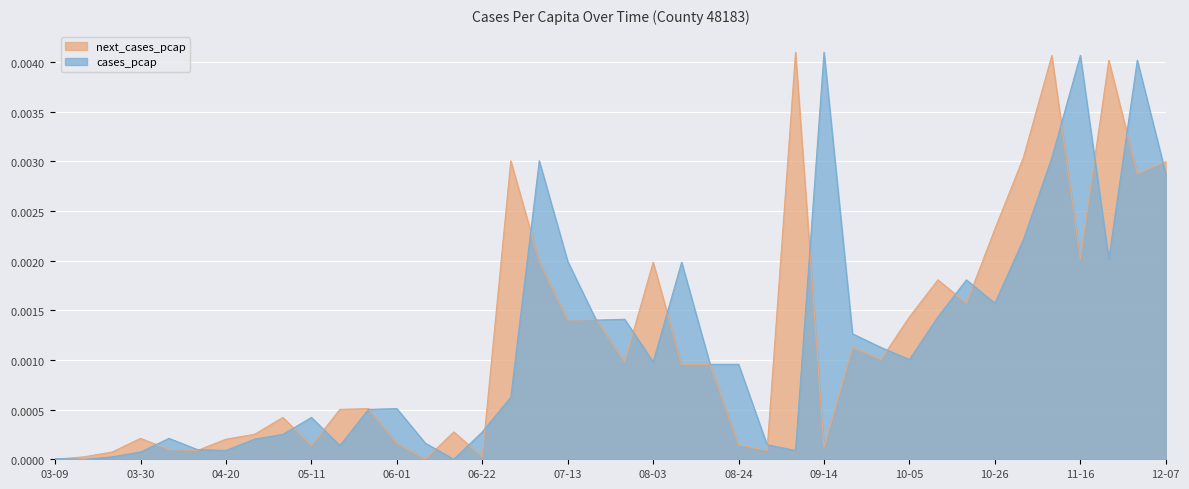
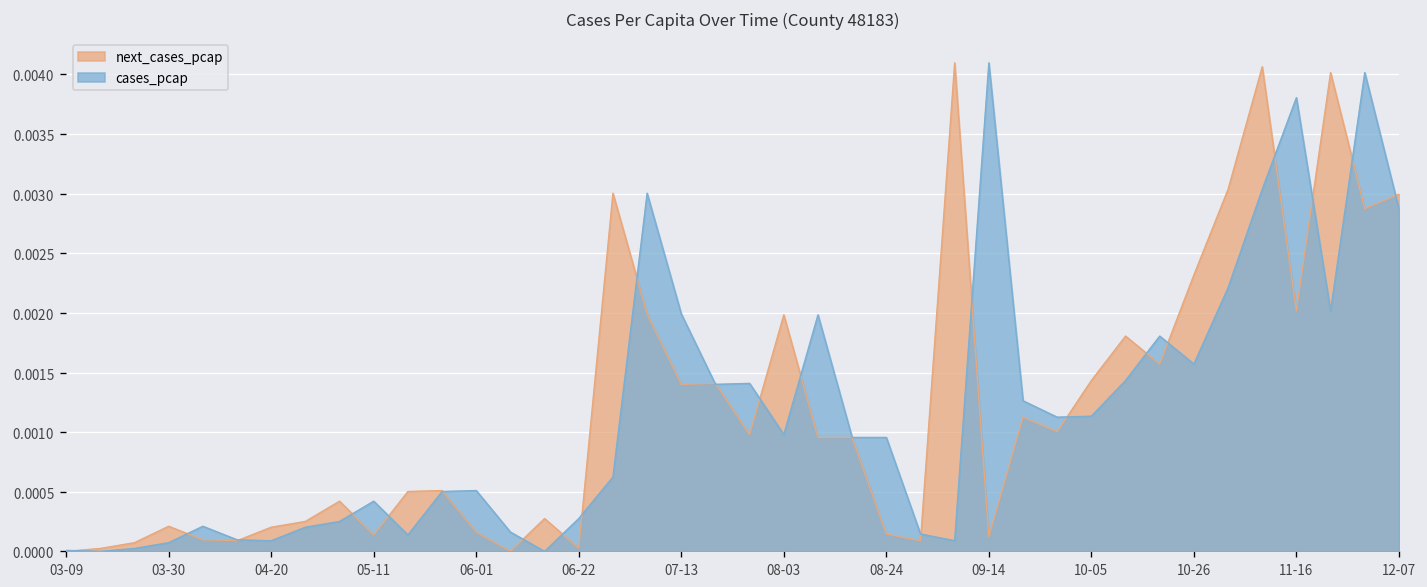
  {
    "next_cases_pcap": {
      "03-30": 0.0002,
      "04-20": 0.0002,
      "05-11": 0.0001,
      "06-01": 0.0002,
      "06-22": 0.0000,
      "07-13": 0.0014,
      "08-03": 0.0020,
      "08-24": 0.0001,
      "09-14": 0.0001,
      "10-05": 0.0014,
      "10-26": 0.0023,
      "11-16": 0.0020,
      "12-07": 0.0030
    },
    "cases_pcap": {
      "03-30": 0.0001,
      "04-20": 0.0001,
      "05-11": 0.0004,
      "06-01": 0.0005,
      "06-22": 0.0003,
      "07-13": 0.0020,
      "08-03": 0.0010,
      "08-24": 0.0010,
      "09-14": 0.0041,
-     "10-05": 0.0010,
+     "10-05": 0.0011,
      "10-26": 0.0016,
-     "11-16": 0.0041,
+     "11-16": 0.0038,
      "12-07": 0.0029
    }
  }
